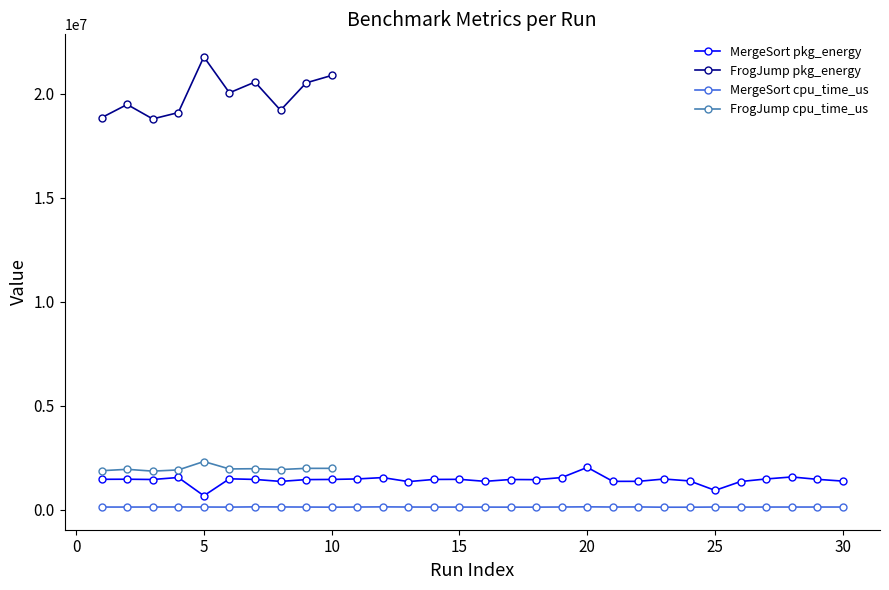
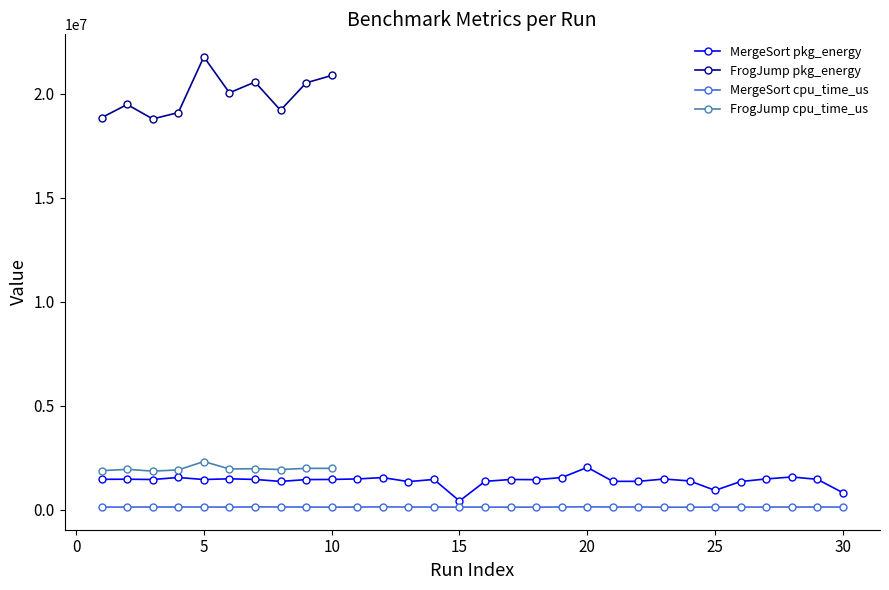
  {
    "MergeSort pkg_energy": {
-     "5": 700000,
+     "5": 1400000,
      "10": 1500000,
-     "15": 1500000,
+     "15": 400000,
      "20": 2000000,
      "25": 900000,
-     "30": 1400000
+     "30": 800000
    },
    "FrogJump pkg_energy": {
      "5": 21800000,
      "10": 20900000
    }
  }
